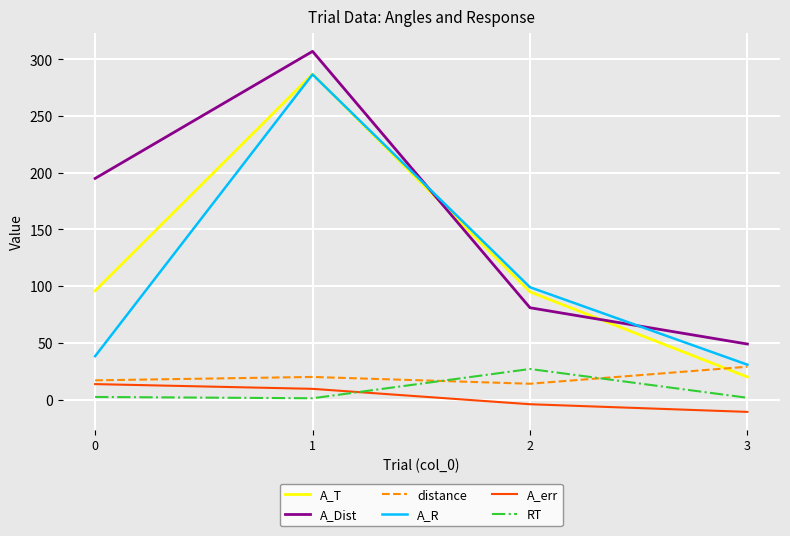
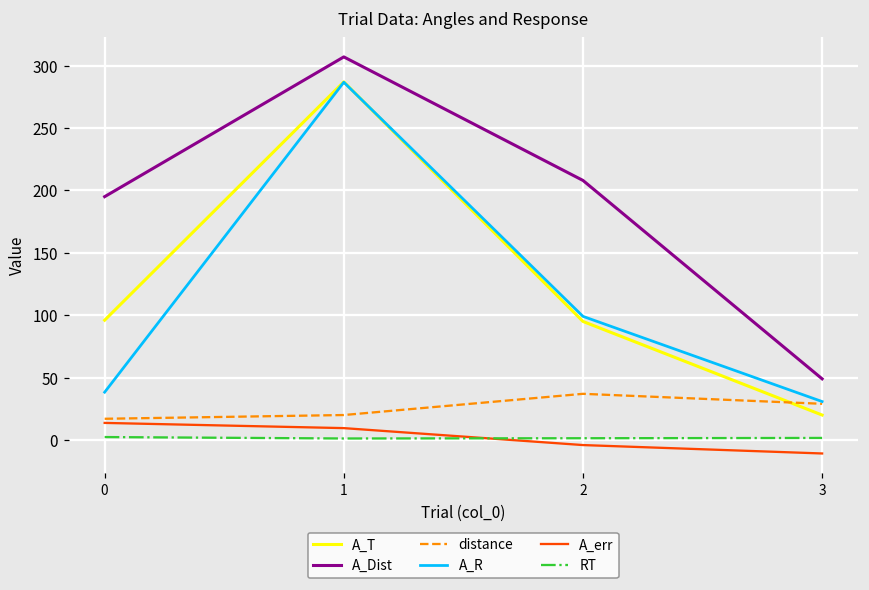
  {
    "A_T": {
      "0": 96,
      "2": 95,
      "3": 20
    },
    "A_Dist": {
      "0": 195,
      "1": 307,
-     "2": 81,
+     "2": 208,
      "3": 49
    },
    "distance": {
      "0": 17,
      "1": 20,
-     "2": 14
+     "2": 37
    },
    "A_R": {
      "0": 38,
      "2": 99
    },
    "A_err": {
      "0": 14,
      "1": 10,
      "2": -4,
      "3": -11
    },
    "RT": {
      "0": 2,
      "1": 1,
-     "2": 27,
+     "2": 1,
      "3": 2
    }
  }
